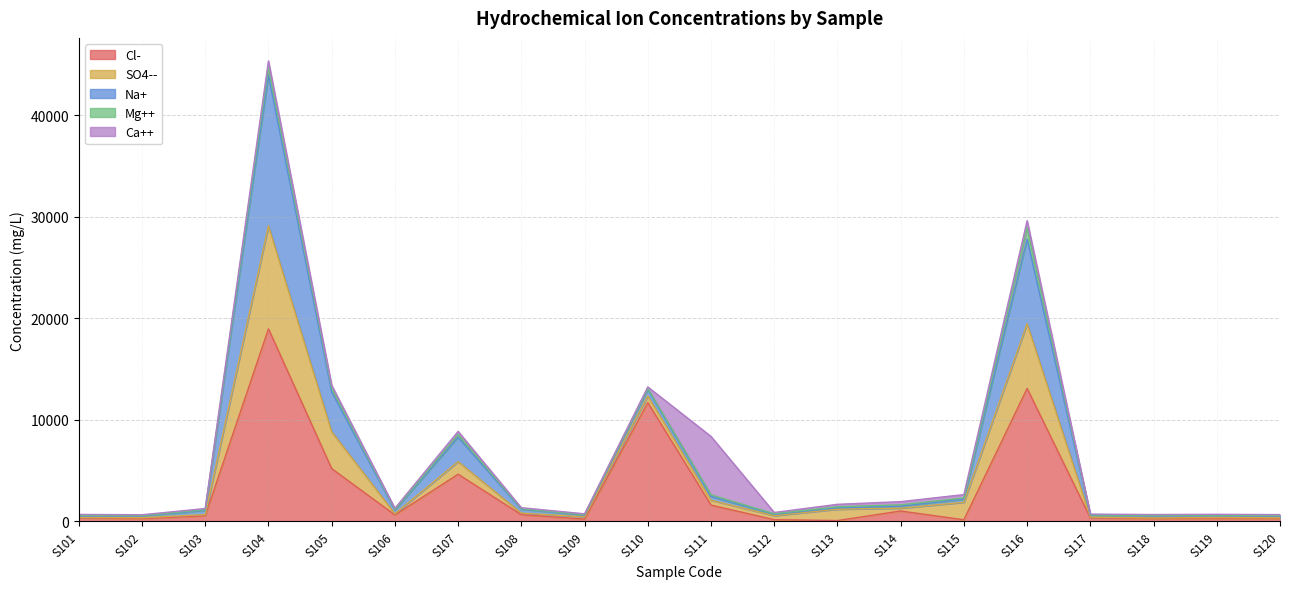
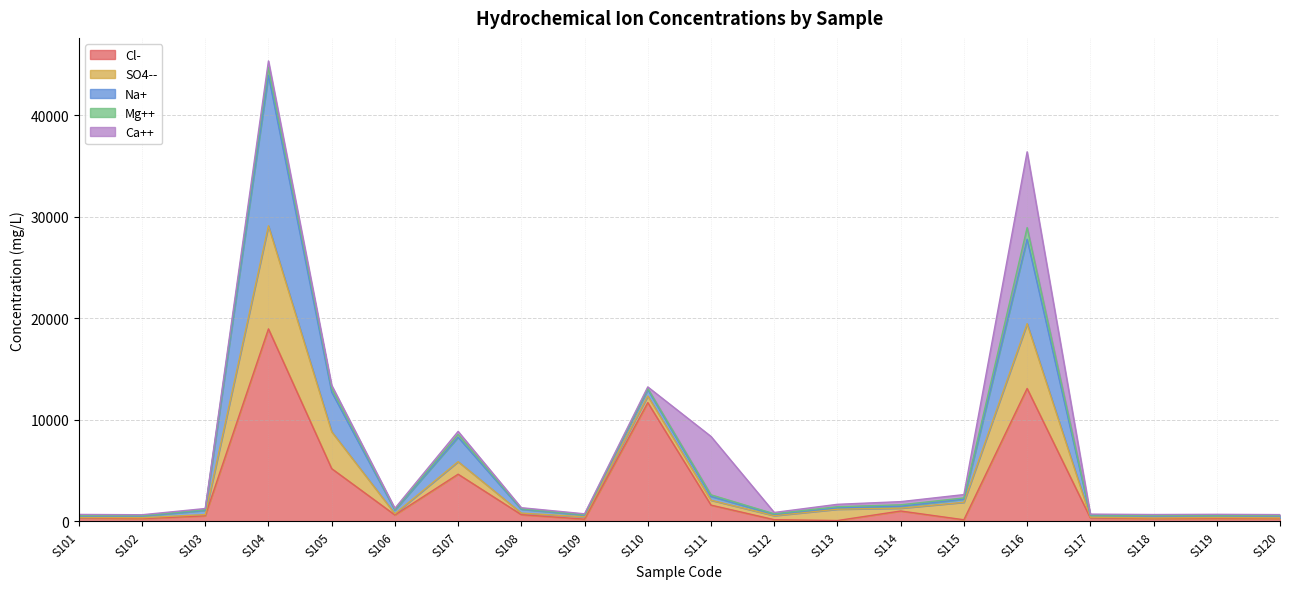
  {
    "Cl-": {
      "S104": 19000,
      "S105": 5200,
      "S107": 4600,
      "S110": 11700,
      "S111": 1600,
      "S112": 200,
      "S113": 100,
      "S114": 1000,
      "S115": 200,
      "S116": 13100
    },
    "SO4--": {
      "S104": 10100,
      "S105": 3600,
      "S107": 1200,
      "S110": 700,
      "S111": 500,
      "S115": 1700,
      "S116": 6400
    },
    "Na+": {
      "S104": 14800,
      "S105": 3900,
      "S107": 2400,
      "S116": 8300
    },
    "Mg++": {
      "S104": 800,
      "S105": 400,
      "S107": 300,
      "S116": 1100
    },
    "Ca++": {
      "S104": 600,
      "S105": 300,
      "S107": 300,
      "S111": 5700,
      "S114": 300,
      "S115": 300,
-     "S116": 700
+     "S116": 7500
    }
  }
